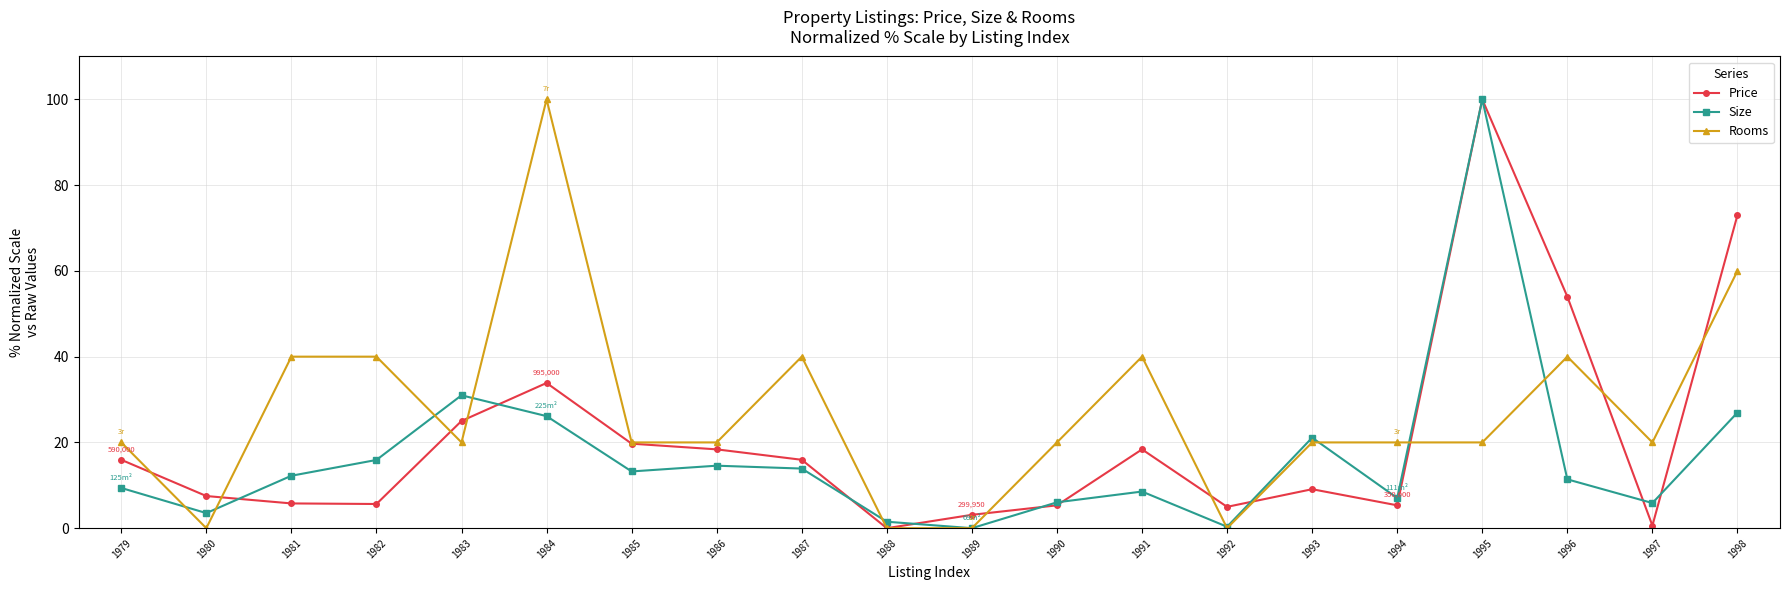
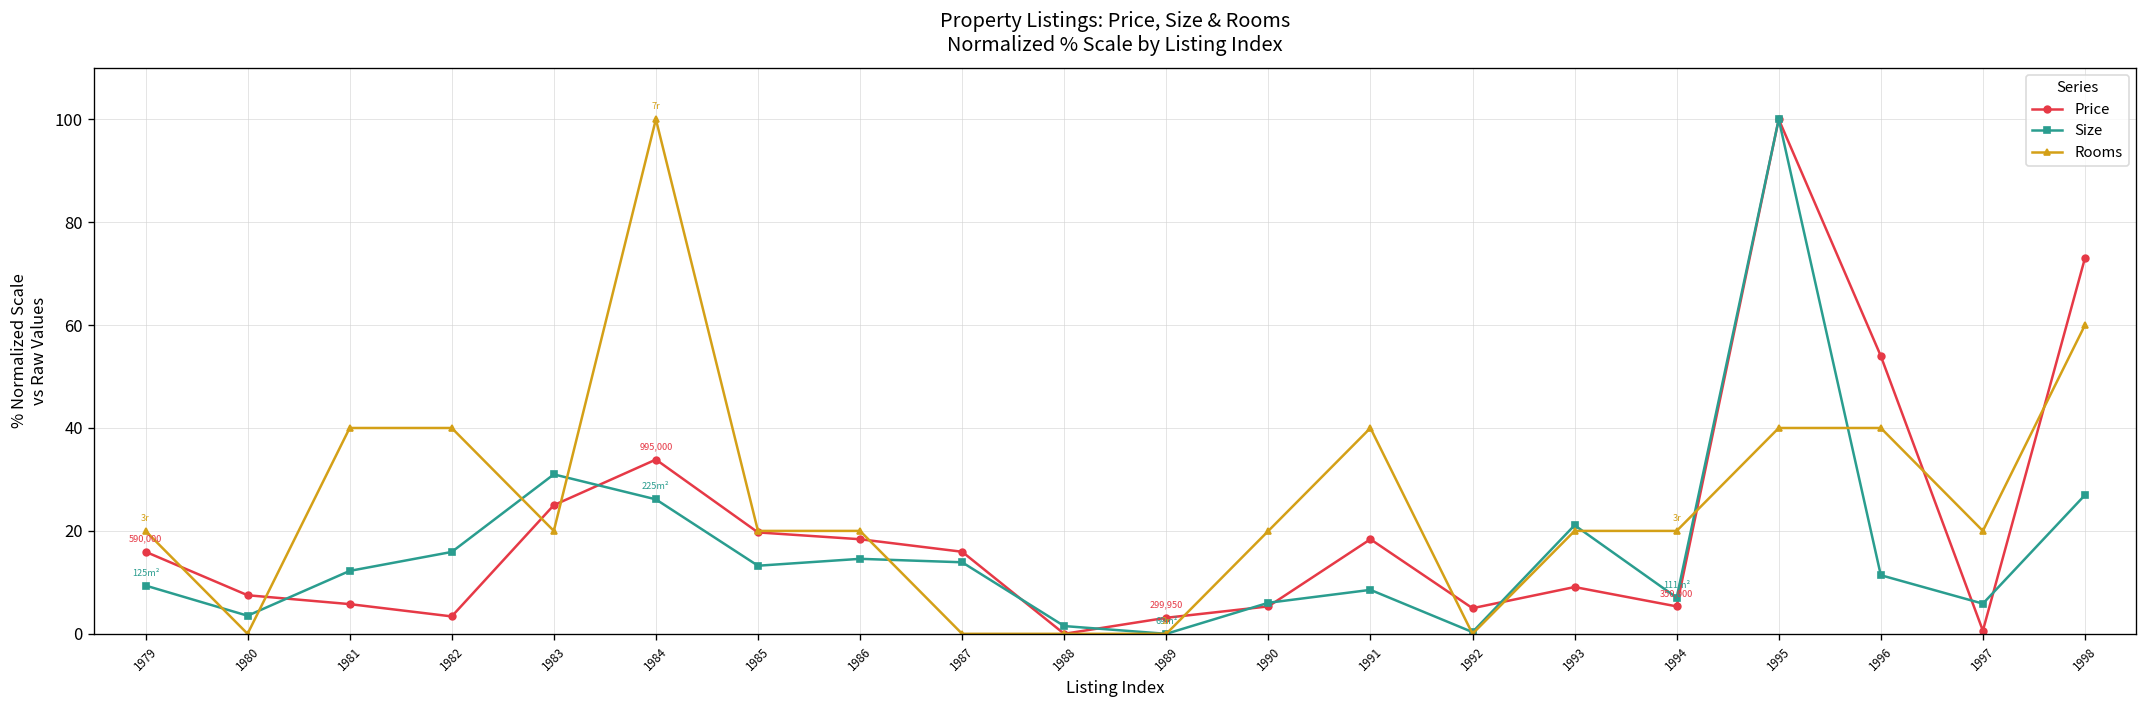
  {
    "Price": {
      "1979": 16,
      "1980": 7,
      "1981": 6,
-     "1982": 6,
+     "1982": 3,
      "1983": 25,
      "1986": 18,
      "1987": 16,
      "1990": 5,
      "1991": 18,
      "1992": 5,
      "1993": 9,
      "1994": 5,
      "1996": 54,
      "1997": 1,
      "1998": 73
    },
    "Size": {
      "1980": 4,
      "1981": 12,
      "1982": 16,
      "1983": 31,
      "1985": 13,
      "1986": 15,
      "1987": 14,
      "1988": 2,
      "1990": 6,
      "1991": 9,
      "1993": 21,
      "1996": 11,
      "1997": 6,
      "1998": 27
    },
    "Rooms": {
      "1980": 0,
      "1981": 40,
      "1982": 40,
      "1983": 20,
      "1986": 20,
-     "1987": 40,
+     "1987": 0,
      "1990": 20,
      "1991": 40,
      "1993": 20,
-     "1995": 20,
+     "1995": 40,
      "1996": 40,
      "1997": 20,
      "1998": 60
    }
  }
